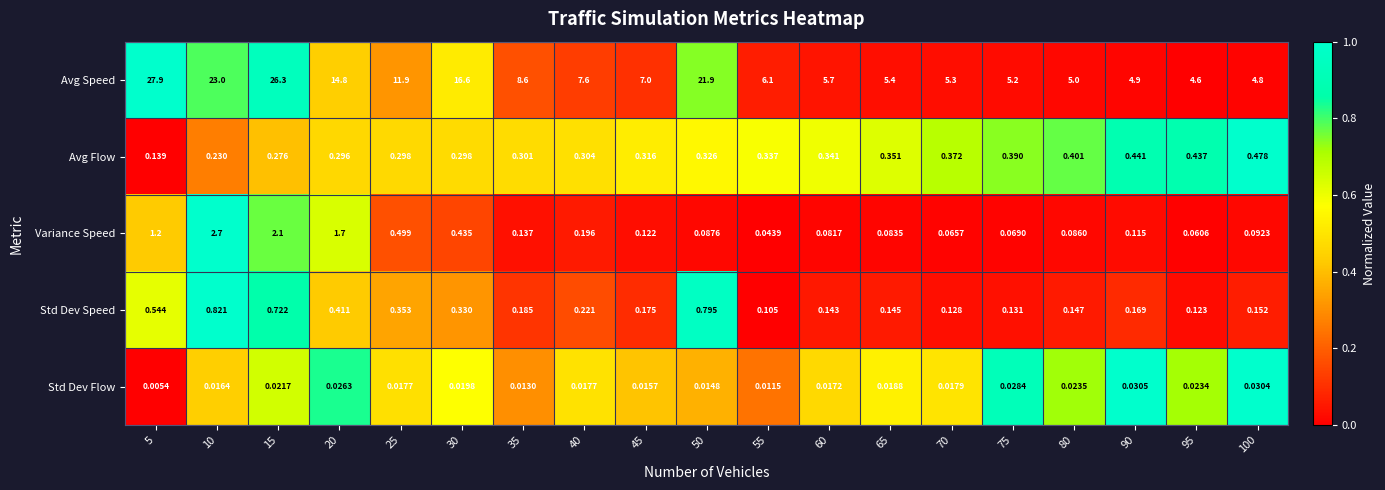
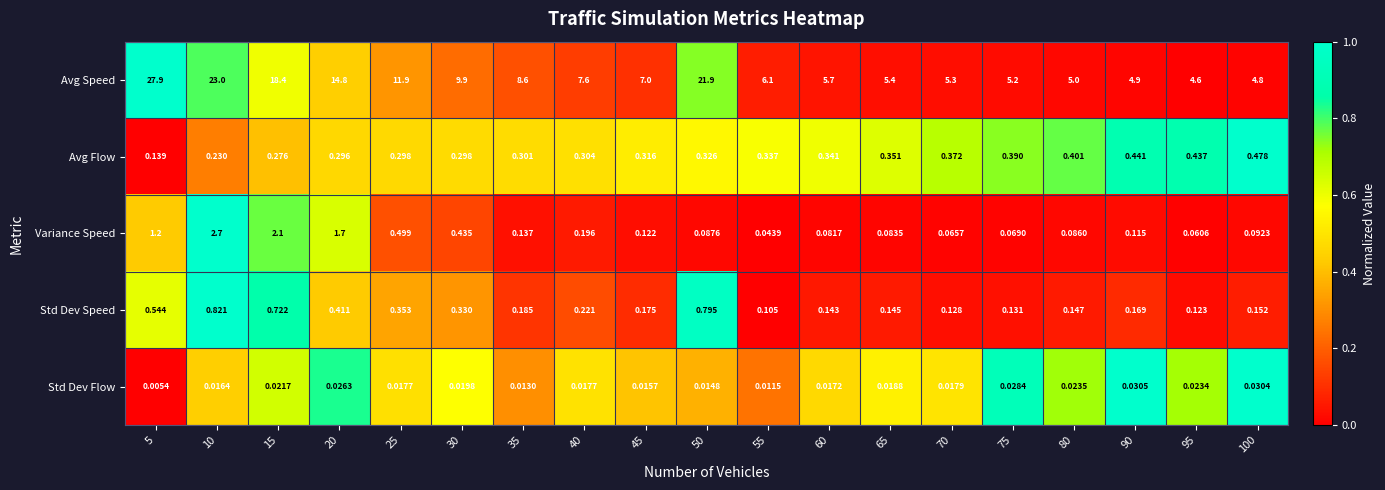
  {
    "Avg Speed": {
      "5": 27.9,
      "10": 23.0,
-     "15": 26.3,
+     "15": 18.4,
      "20": 14.8,
      "25": 11.9,
-     "30": 16.6,
+     "30": 9.9,
      "35": 8.6,
      "40": 7.6,
      "45": 7.0,
      "50": 21.9,
      "55": 6.1,
      "60": 5.7,
      "65": 5.4,
      "70": 5.3,
      "75": 5.2,
      "80": 5.0,
      "90": 4.9,
      "95": 4.6,
      "100": 4.8
    },
    "Avg Flow": {
      "5": 0.139,
      "10": 0.230,
      "15": 0.276,
      "20": 0.296,
      "25": 0.298,
      "30": 0.298,
      "35": 0.301,
      "40": 0.304,
      "45": 0.316,
      "50": 0.326,
      "55": 0.337,
      "60": 0.341,
      "65": 0.351,
      "70": 0.372,
      "75": 0.390,
      "80": 0.401,
      "90": 0.441,
      "95": 0.437,
      "100": 0.478
    },
    "Variance Speed": {
      "5": 1.2,
      "10": 2.7,
      "15": 2.1,
      "20": 1.7,
      "25": 0.499,
      "30": 0.435,
      "35": 0.137,
      "40": 0.196,
      "45": 0.122,
      "50": 0.0876,
      "55": 0.0439,
      "60": 0.0817,
      "65": 0.0835,
      "70": 0.0657,
      "75": 0.0690,
      "80": 0.0860,
      "90": 0.115,
      "95": 0.0606,
      "100": 0.0923
    },
    "Std Dev Speed": {
      "5": 0.544,
      "10": 0.821,
      "15": 0.722,
      "20": 0.411,
      "25": 0.353,
      "30": 0.330,
      "35": 0.185,
      "40": 0.221,
      "45": 0.175,
      "50": 0.795,
      "55": 0.105,
      "60": 0.143,
      "65": 0.145,
      "70": 0.128,
      "75": 0.131,
      "80": 0.147,
      "90": 0.169,
      "95": 0.123,
      "100": 0.152
    },
    "Std Dev Flow": {
      "5": 0.0054,
      "10": 0.0164,
      "15": 0.0217,
      "20": 0.0263,
      "25": 0.0177,
      "30": 0.0198,
      "35": 0.0130,
      "40": 0.0177,
      "45": 0.0157,
      "50": 0.0148,
      "55": 0.0115,
      "60": 0.0172,
      "65": 0.0188,
      "70": 0.0179,
      "75": 0.0284,
      "80": 0.0235,
      "90": 0.0305,
      "95": 0.0234,
      "100": 0.0304
    }
  }
